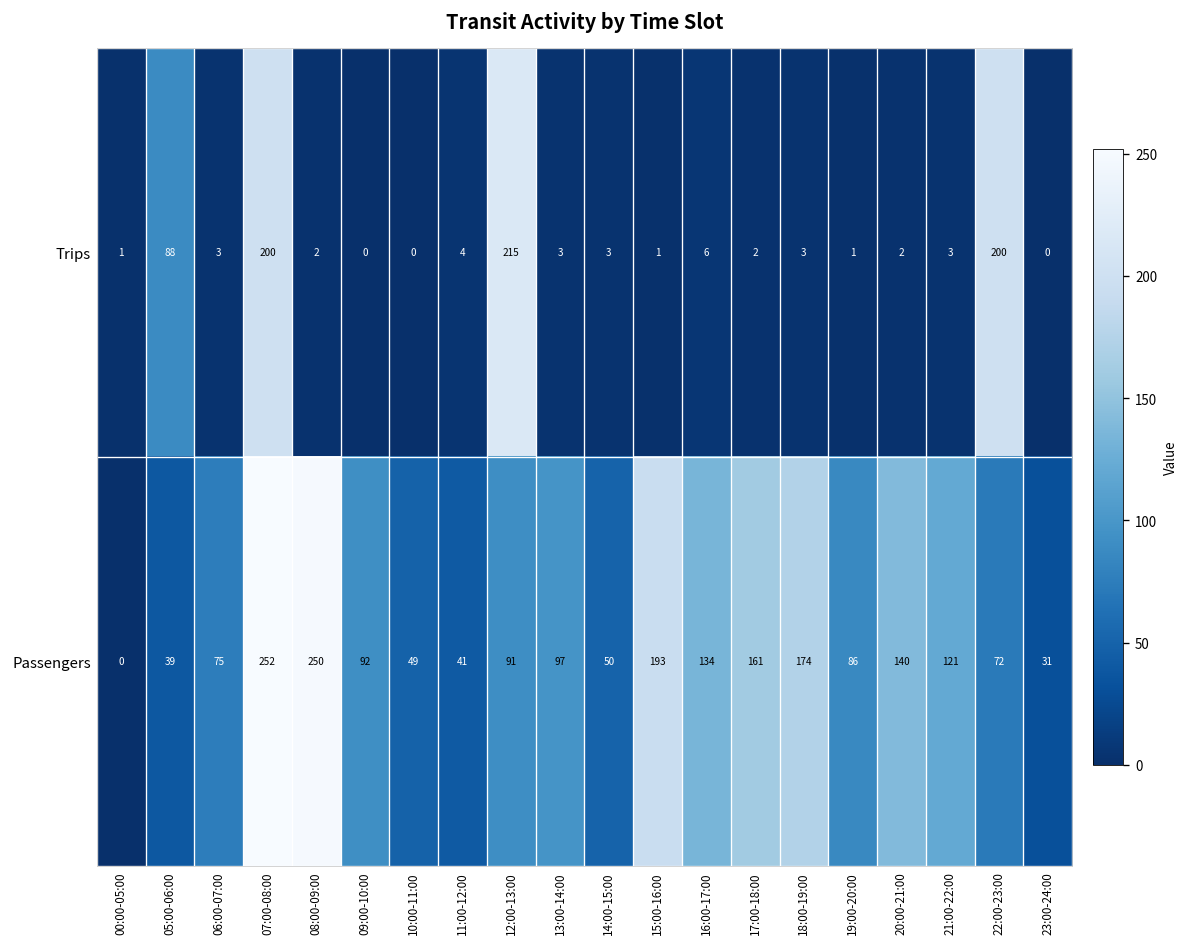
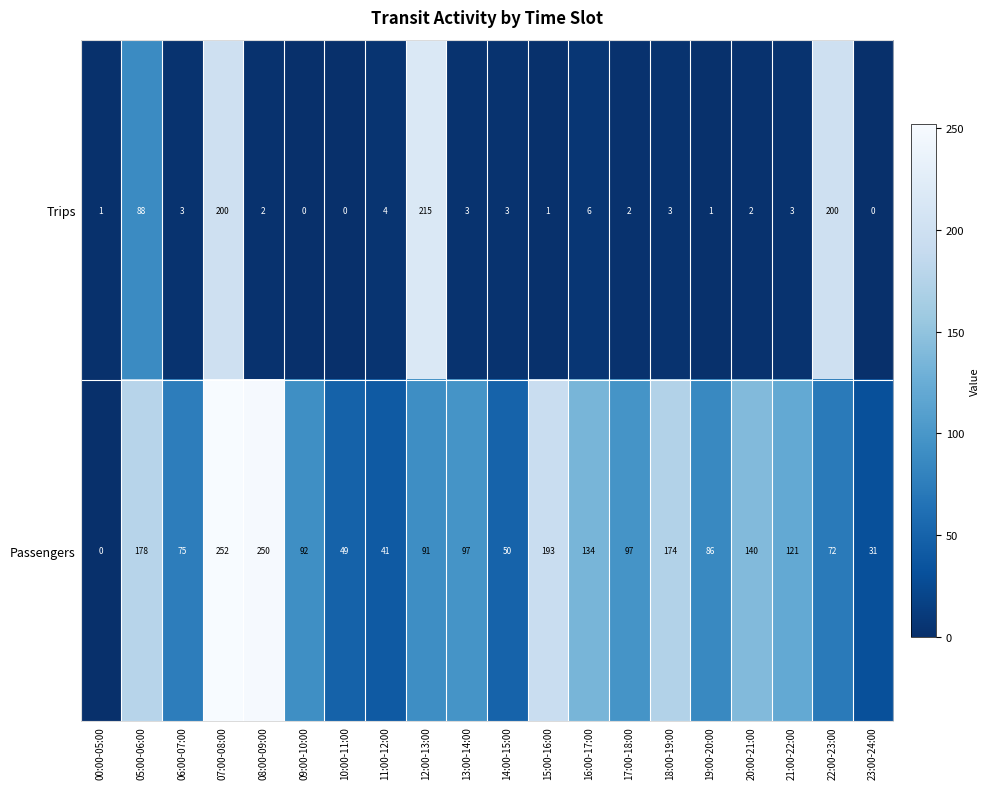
  {
    "Trips": {
      "00:00-05:00": 1,
      "05:00-06:00": 88,
      "06:00-07:00": 3,
      "07:00-08:00": 200,
      "08:00-09:00": 2,
      "09:00-10:00": 0,
      "10:00-11:00": 0,
      "11:00-12:00": 4,
      "12:00-13:00": 215,
      "13:00-14:00": 3,
      "14:00-15:00": 3,
      "15:00-16:00": 1,
      "16:00-17:00": 6,
      "17:00-18:00": 2,
      "18:00-19:00": 3,
      "19:00-20:00": 1,
      "20:00-21:00": 2,
      "21:00-22:00": 3,
      "22:00-23:00": 200,
      "23:00-24:00": 0
    },
    "Passengers": {
      "00:00-05:00": 0,
-     "05:00-06:00": 39,
+     "05:00-06:00": 178,
      "06:00-07:00": 75,
      "07:00-08:00": 252,
      "08:00-09:00": 250,
      "09:00-10:00": 92,
      "10:00-11:00": 49,
      "11:00-12:00": 41,
      "12:00-13:00": 91,
      "13:00-14:00": 97,
      "14:00-15:00": 50,
      "15:00-16:00": 193,
      "16:00-17:00": 134,
-     "17:00-18:00": 161,
+     "17:00-18:00": 97,
      "18:00-19:00": 174,
      "19:00-20:00": 86,
      "20:00-21:00": 140,
      "21:00-22:00": 121,
      "22:00-23:00": 72,
      "23:00-24:00": 31
    }
  }
